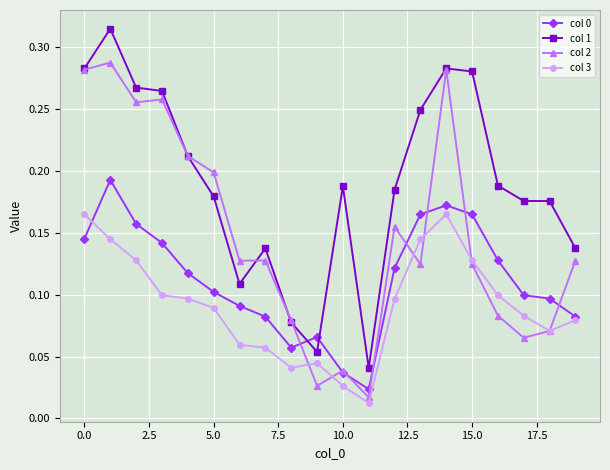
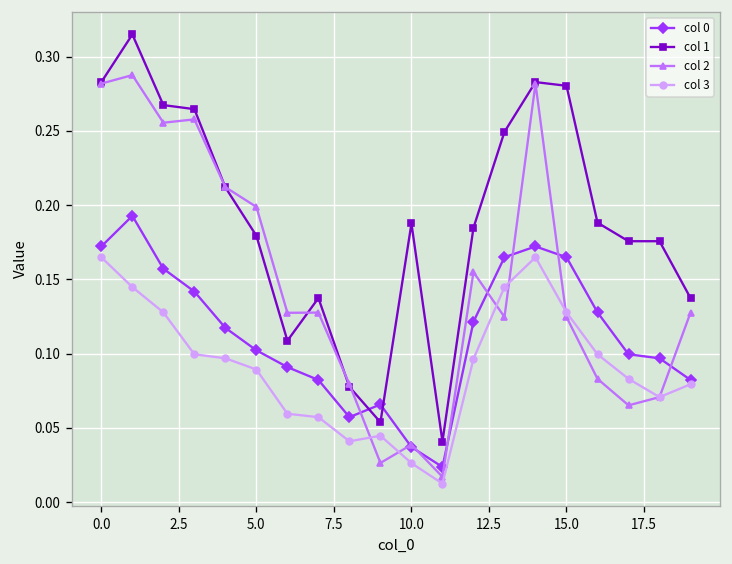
  {
    "col 0": {
-     "0.0": 0.145,
+     "0.0": 0.172,
      "5.0": 0.102,
      "15.0": 0.165
    },
    "col 1": {
      "5.0": 0.179,
      "10.0": 0.188,
      "15.0": 0.280
    }
  }
